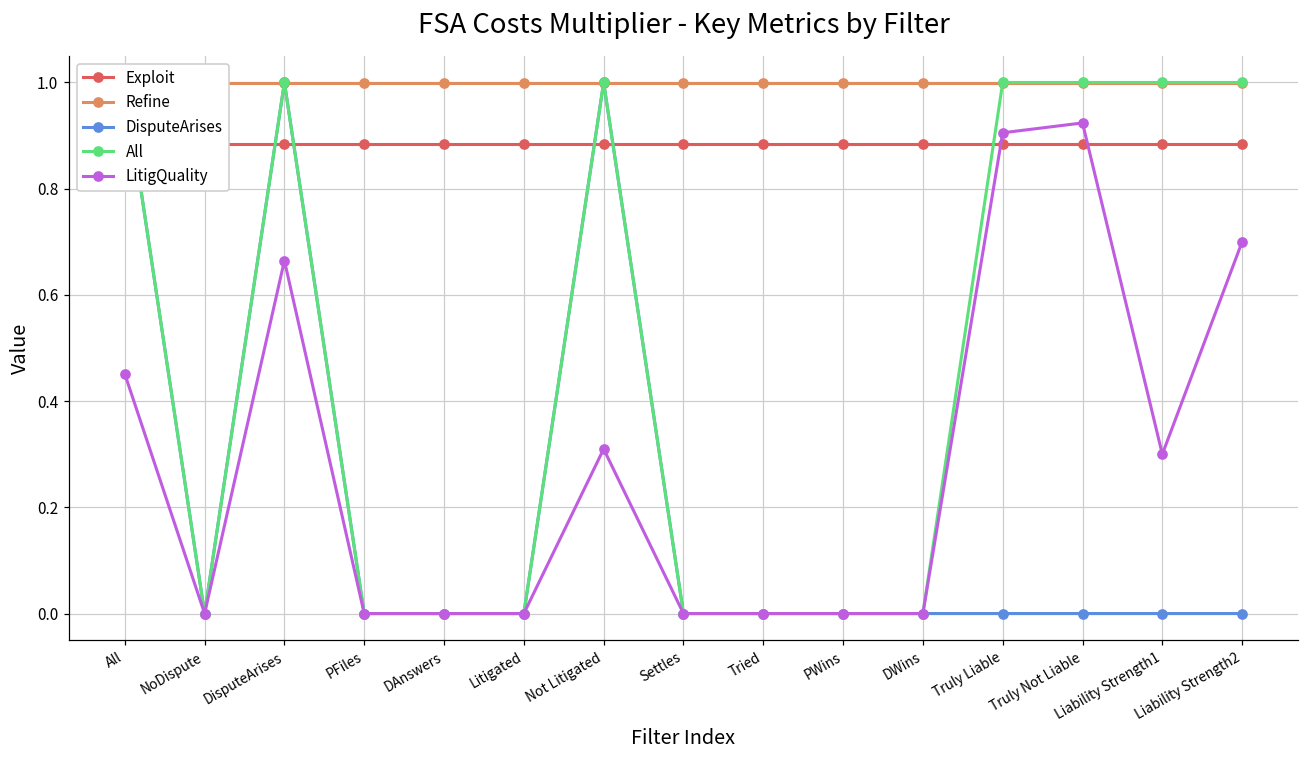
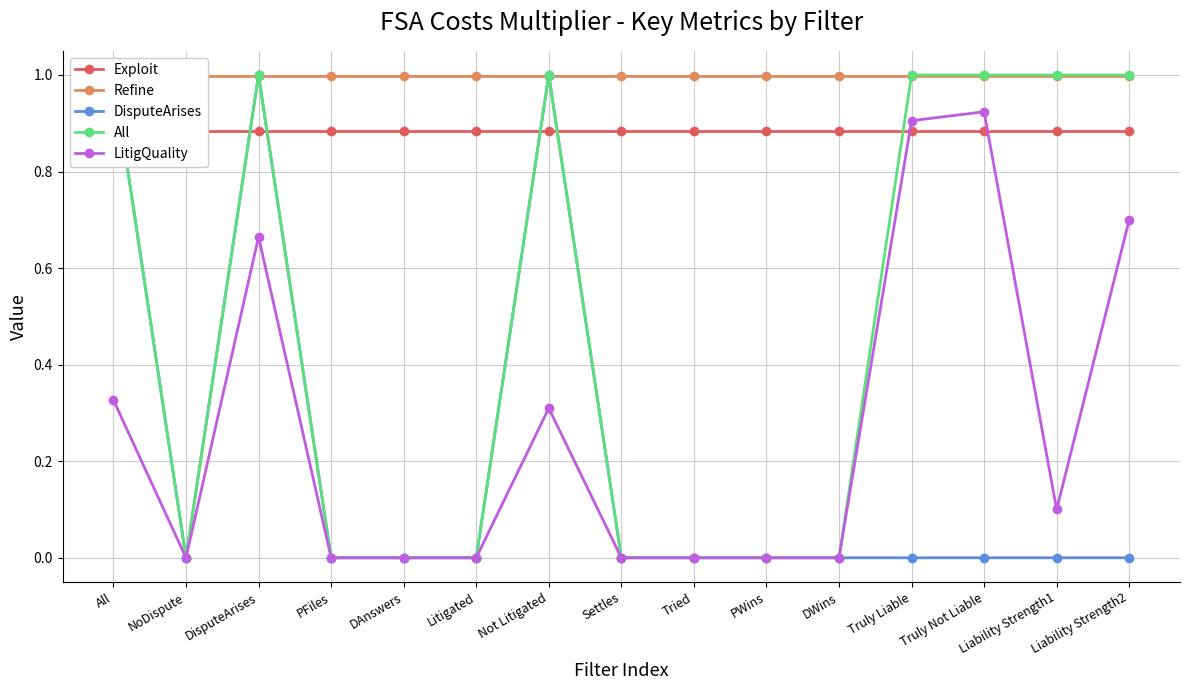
  {
    "DisputeArises": {
      "Truly Liable": 0.00,
      "Truly Not Liable": 0.00,
      "Liability Strength1": 0.00,
      "Liability Strength2": 0.00
    },
    "LitigQuality": {
-     "All": 0.45,
+     "All": 0.33,
      "DisputeArises": 0.66,
      "Not Litigated": 0.31,
      "Truly Liable": 0.91,
      "Truly Not Liable": 0.92,
-     "Liability Strength1": 0.3,
+     "Liability Strength1": 0.1,
      "Liability Strength2": 0.70
    }
  }
